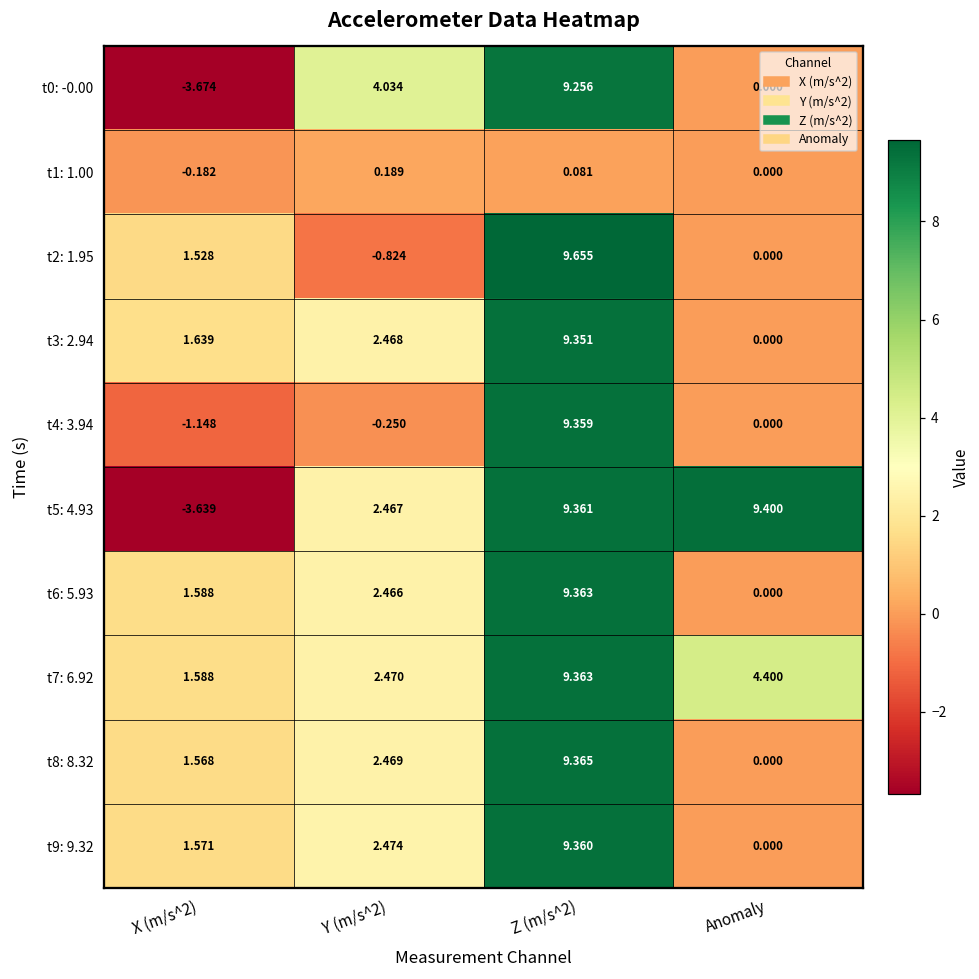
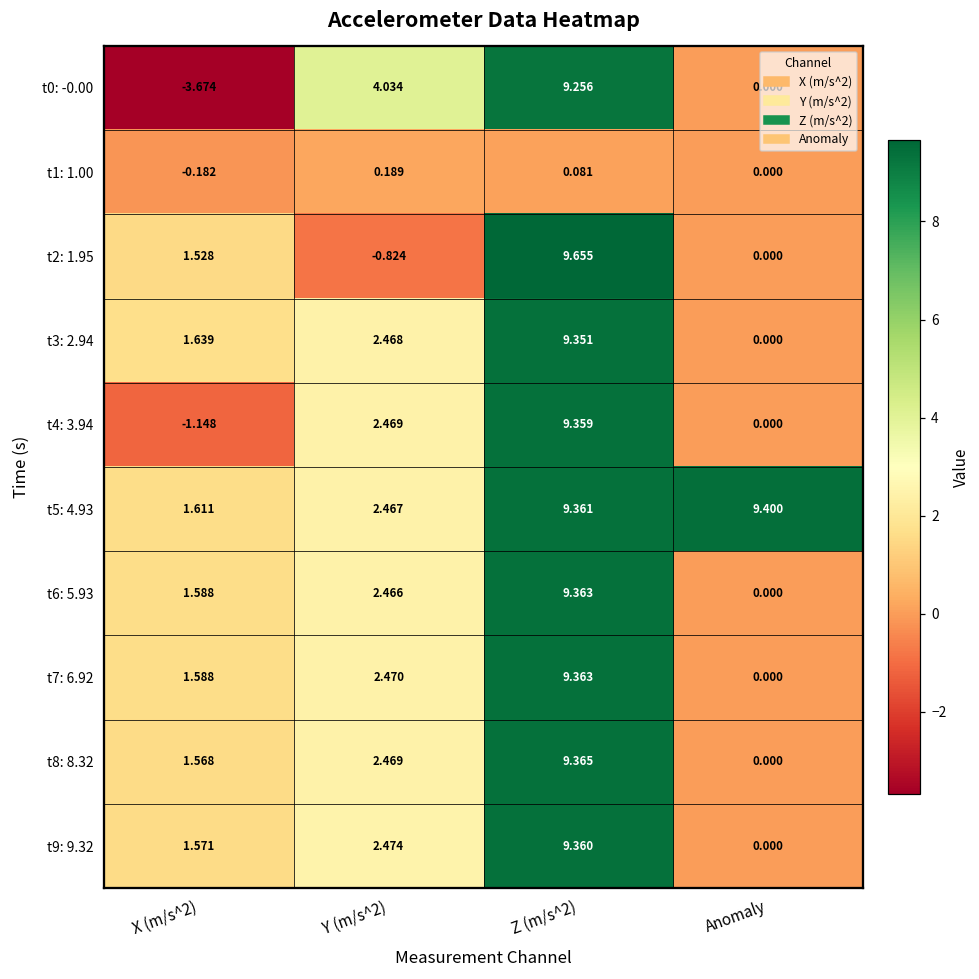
  {
    "t0: -0.00": {
      "X (m/s^2)": -3.674,
      "Y (m/s^2)": 4.034,
      "Z (m/s^2)": 9.256
    },
    "t1: 1.00": {
      "X (m/s^2)": -0.182,
      "Y (m/s^2)": 0.189,
      "Z (m/s^2)": 0.081,
      "Anomaly": 0.000
    },
    "t2: 1.95": {
      "X (m/s^2)": 1.528,
      "Y (m/s^2)": -0.824,
      "Z (m/s^2)": 9.655,
      "Anomaly": 0.000
    },
    "t3: 2.94": {
      "X (m/s^2)": 1.639,
      "Y (m/s^2)": 2.468,
      "Z (m/s^2)": 9.351,
      "Anomaly": 0.000
    },
    "t4: 3.94": {
      "X (m/s^2)": -1.148,
-     "Y (m/s^2)": -0.250,
+     "Y (m/s^2)": 2.469,
      "Z (m/s^2)": 9.359,
      "Anomaly": 0.000
    },
    "t5: 4.93": {
-     "X (m/s^2)": -3.639,
+     "X (m/s^2)": 1.611,
      "Y (m/s^2)": 2.467,
      "Z (m/s^2)": 9.361,
      "Anomaly": 9.400
    },
    "t6: 5.93": {
      "X (m/s^2)": 1.588,
      "Y (m/s^2)": 2.466,
      "Z (m/s^2)": 9.363,
      "Anomaly": 0.000
    },
    "t7: 6.92": {
      "X (m/s^2)": 1.588,
      "Y (m/s^2)": 2.470,
      "Z (m/s^2)": 9.363,
-     "Anomaly": 4.400
+     "Anomaly": 0.000
    },
    "t8: 8.32": {
      "X (m/s^2)": 1.568,
      "Y (m/s^2)": 2.469,
      "Z (m/s^2)": 9.365,
      "Anomaly": 0.000
    },
    "t9: 9.32": {
      "X (m/s^2)": 1.571,
      "Y (m/s^2)": 2.474,
      "Z (m/s^2)": 9.360,
      "Anomaly": 0.000
    }
  }
